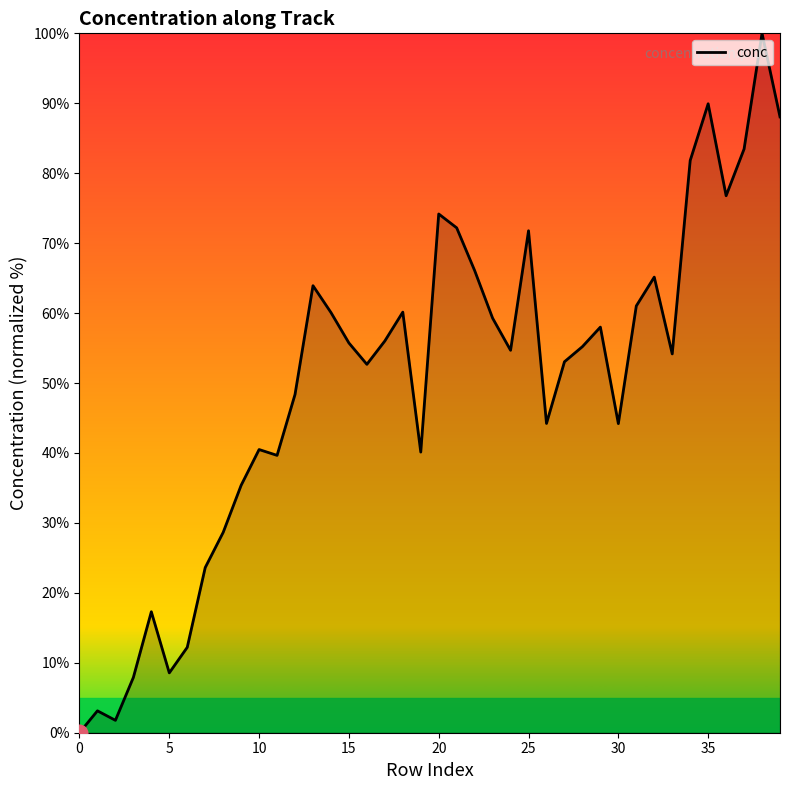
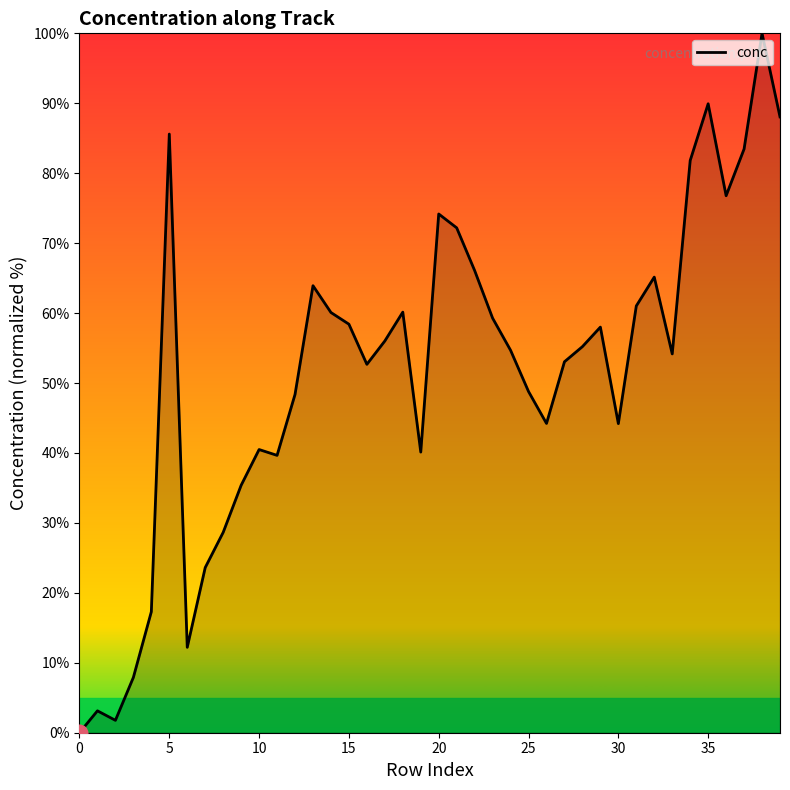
  {
    "conc": {
-     "5": "9%",
+     "5": "86%",
      "10": "40%",
-     "15": "56%",
+     "15": "58%",
      "20": "74%",
-     "25": "72%",
+     "25": "49%",
      "30": "44%",
      "35": "90%"
    }
  }
